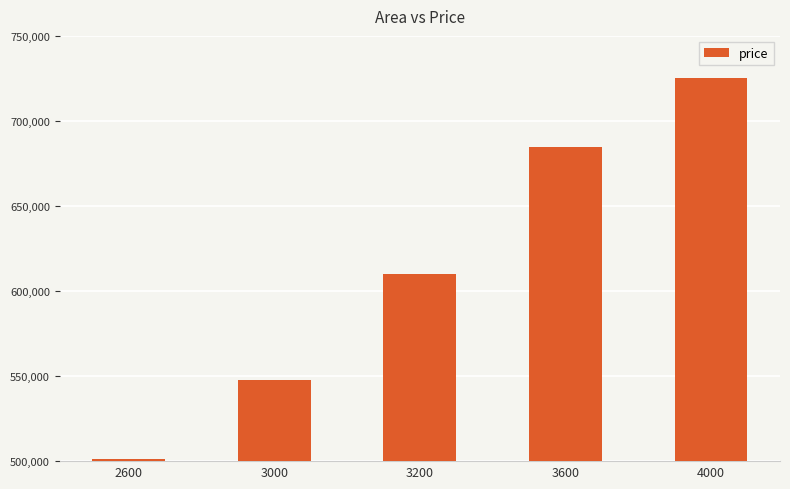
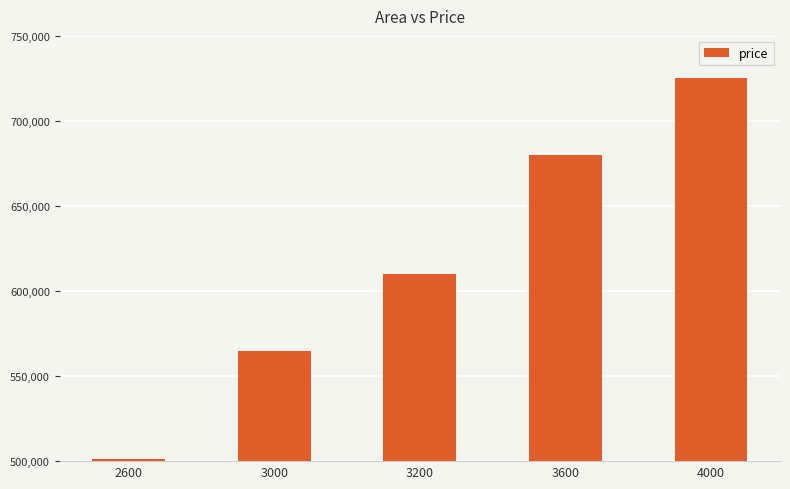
  {
    "2600": "502,000",
-   "3000": "547,000",
+   "3000": "565,000",
    "3200": "610,000",
-   "3600": "685,000",
+   "3600": "680,000",
    "4000": "725,000"
  }
